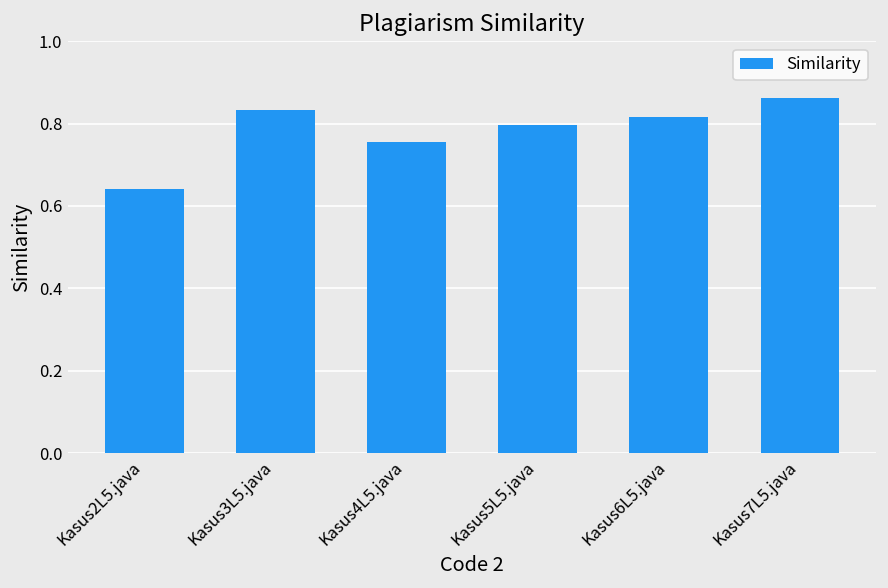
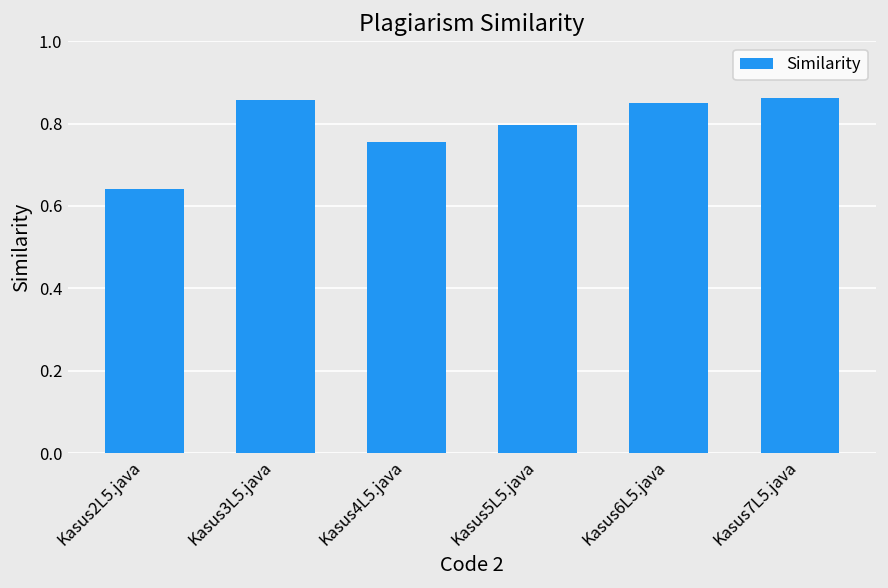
  {
    "Kasus2L5.java": 0.64,
-   "Kasus3L5.java": 0.83,
+   "Kasus3L5.java": 0.86,
    "Kasus4L5.java": 0.75,
    "Kasus5L5.java": 0.80,
-   "Kasus6L5.java": 0.82,
+   "Kasus6L5.java": 0.85,
    "Kasus7L5.java": 0.86
  }
